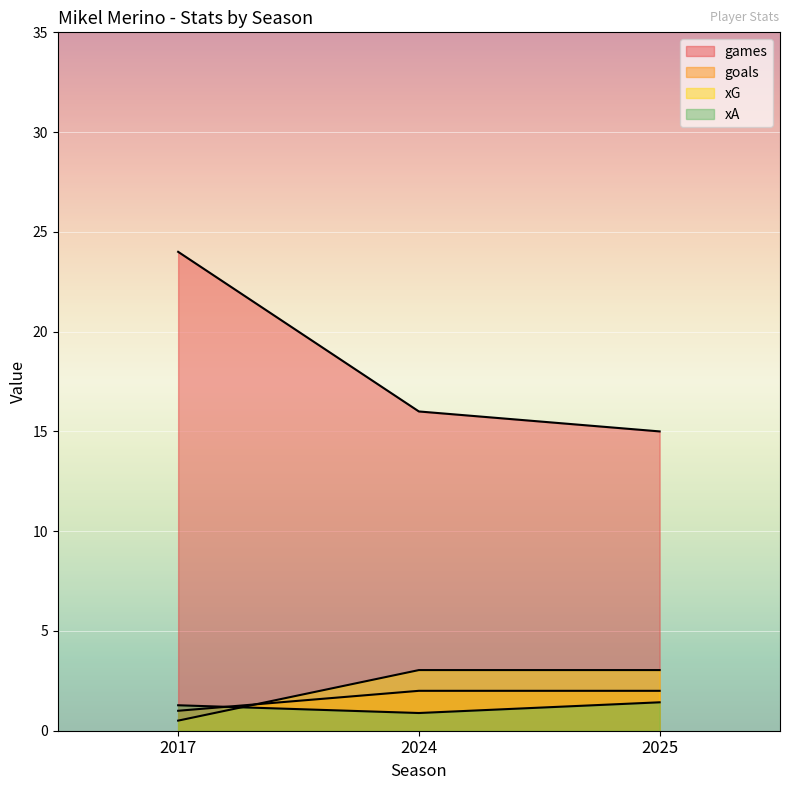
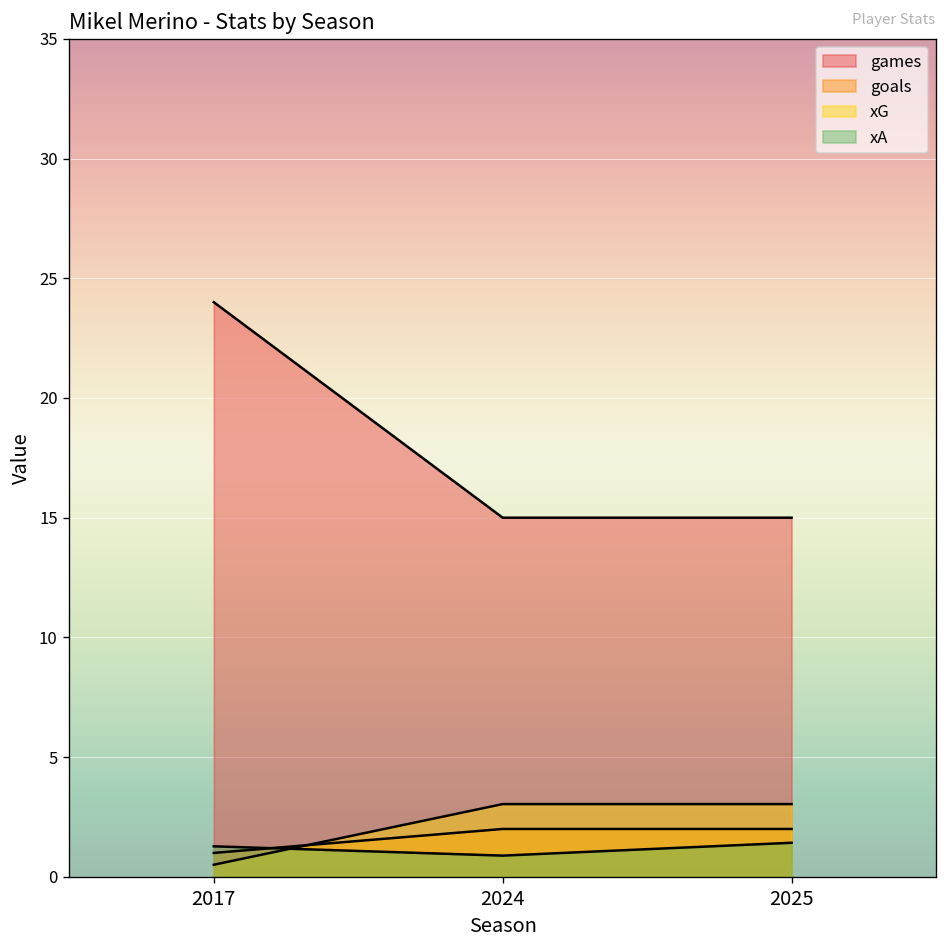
  {
    "games": {
      "2017": 24,
-     "2024": 16,
+     "2024": 15,
      "2025": 15
    },
    "xA": {
      "2017": 1.3,
      "2024": 1,
      "2025": 1.4
    }
  }
